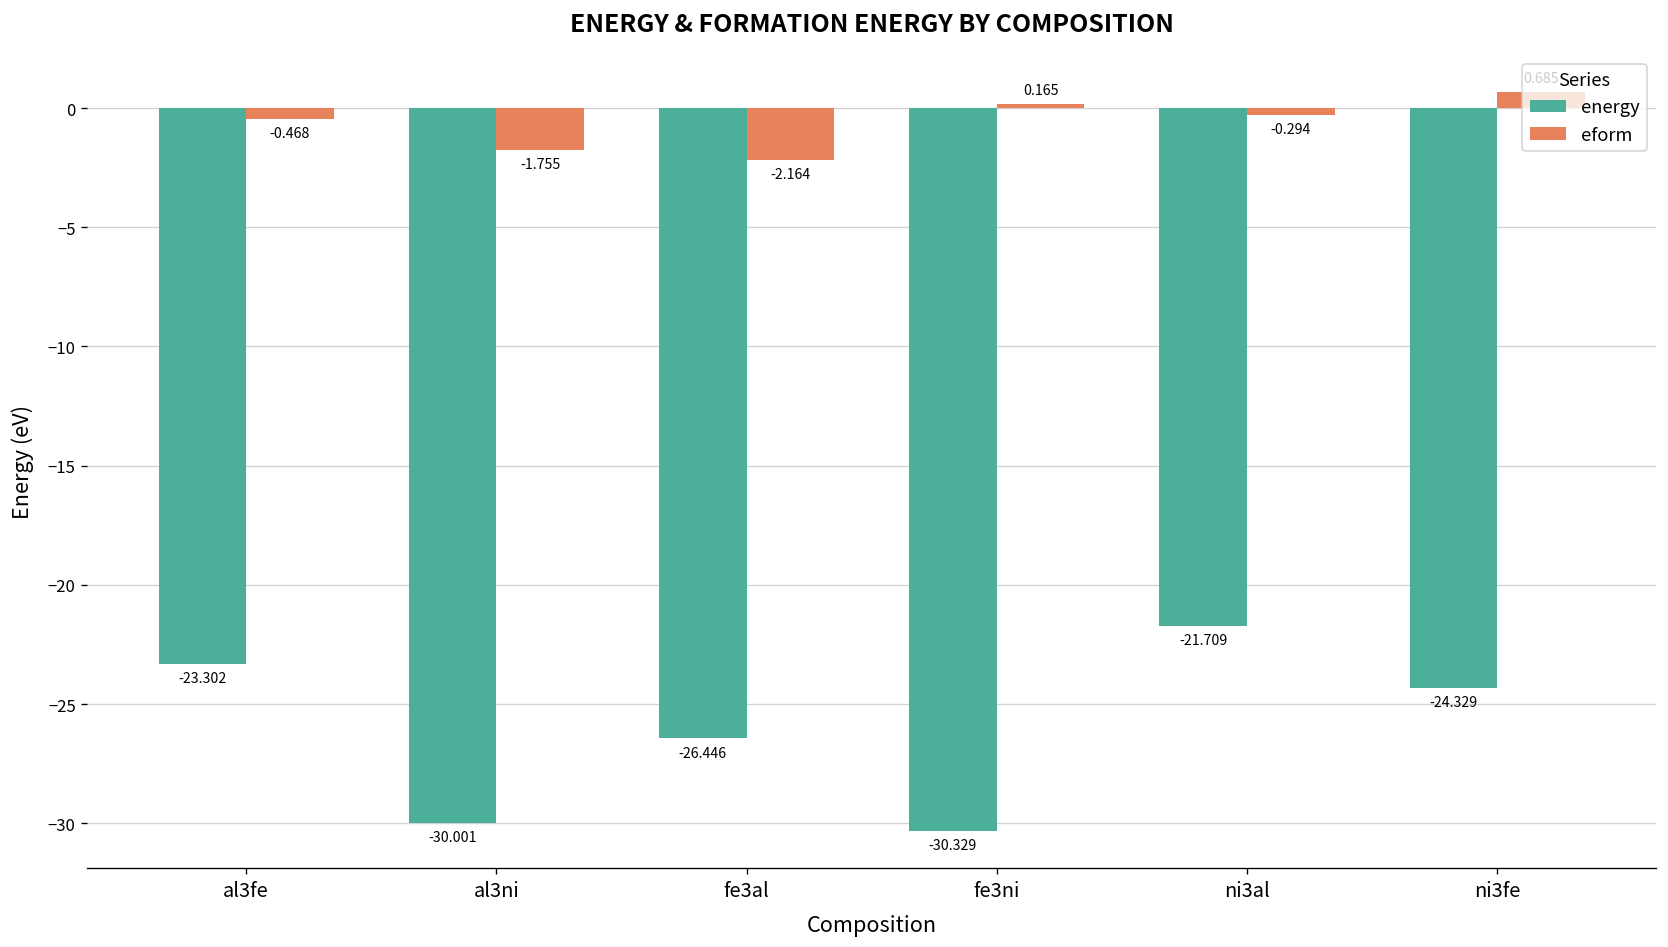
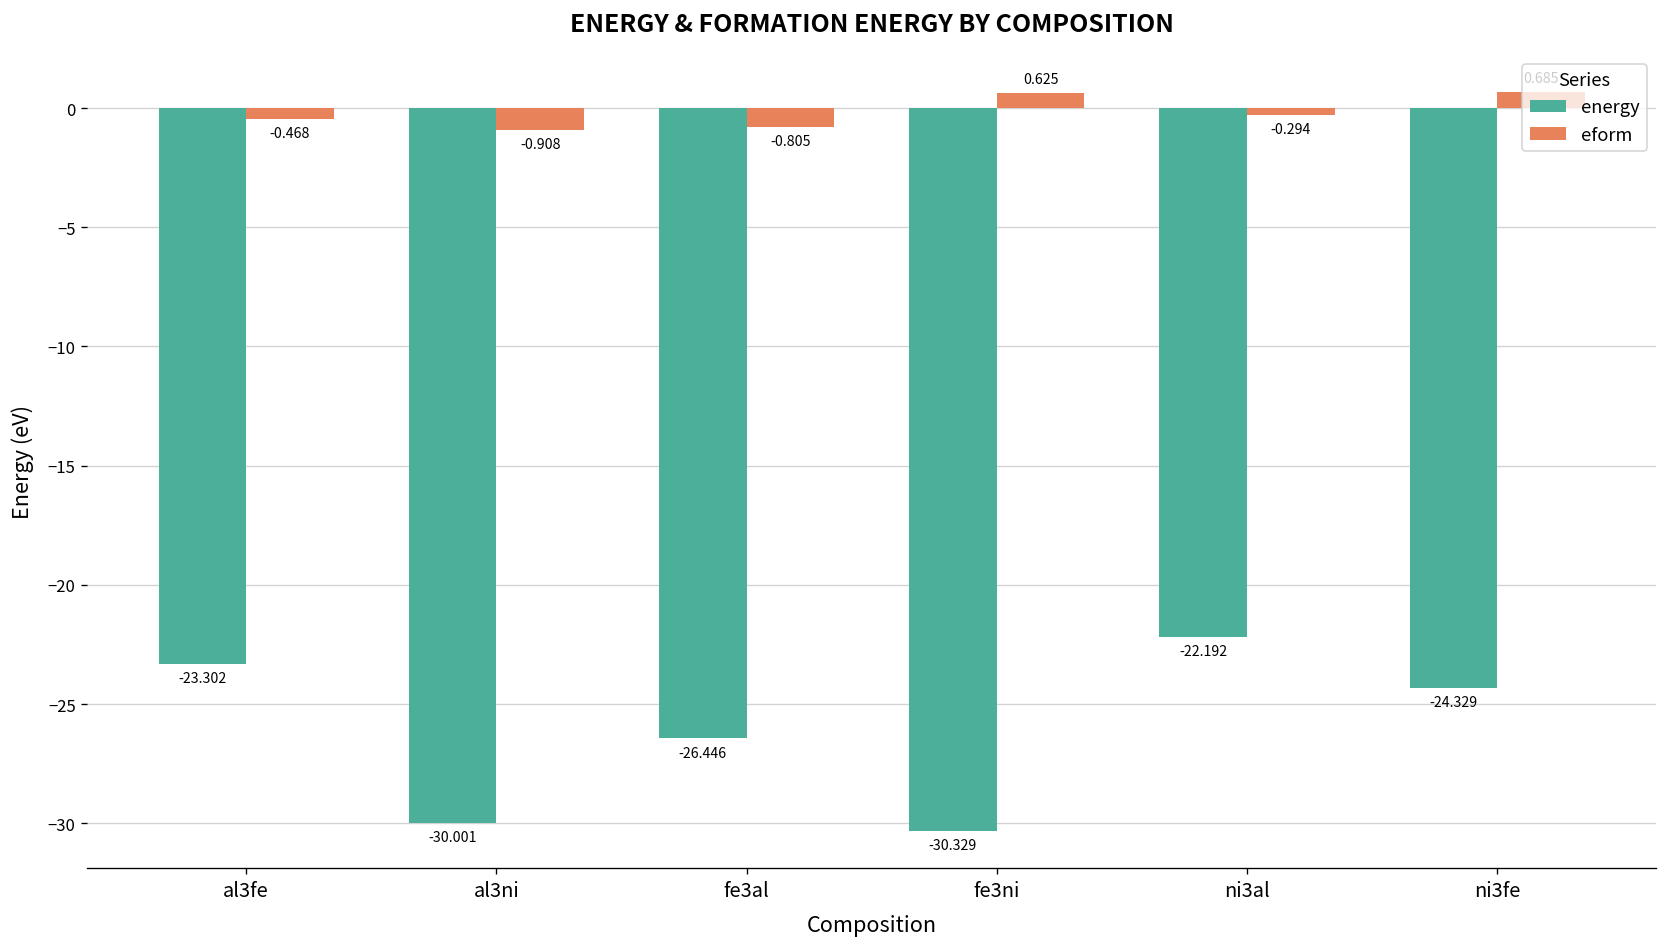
  {
    "energy": {
      "al3fe": -23.302,
      "al3ni": -30.001,
      "fe3al": -26.446,
      "fe3ni": -30.329,
-     "ni3al": -21.709,
+     "ni3al": -22.192,
      "ni3fe": -24.329
    },
    "eform": {
      "al3fe": -0.468,
-     "al3ni": -1.755,
-     "fe3al": -2.164,
-     "fe3ni": 0.165,
+     "al3ni": -0.908,
+     "fe3al": -0.805,
+     "fe3ni": 0.625,
      "ni3al": -0.294
    }
  }
